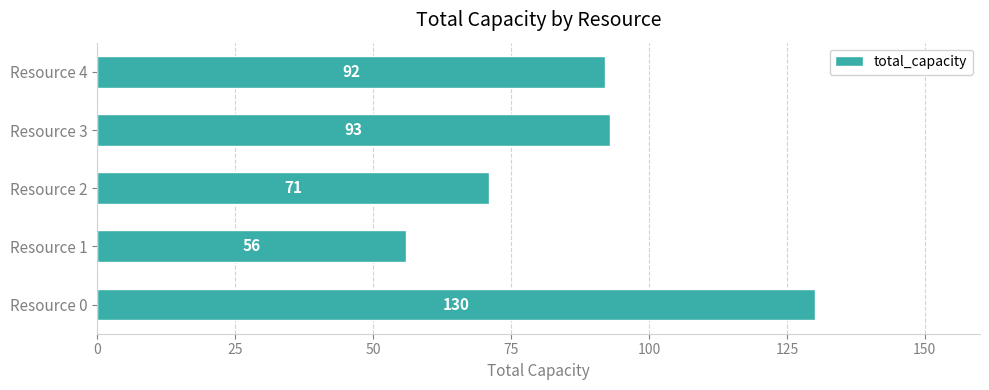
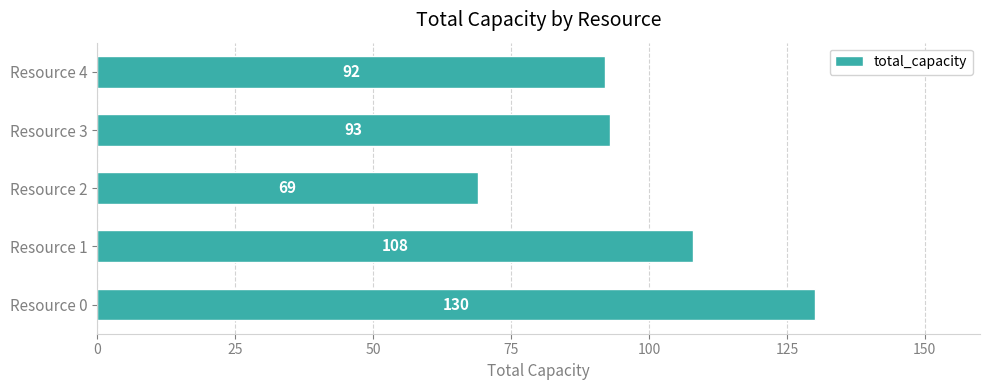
  {
    "Resource 4": 92,
    "Resource 3": 93,
-   "Resource 2": 71,
-   "Resource 1": 56,
+   "Resource 2": 69,
+   "Resource 1": 108,
    "Resource 0": 130
  }
